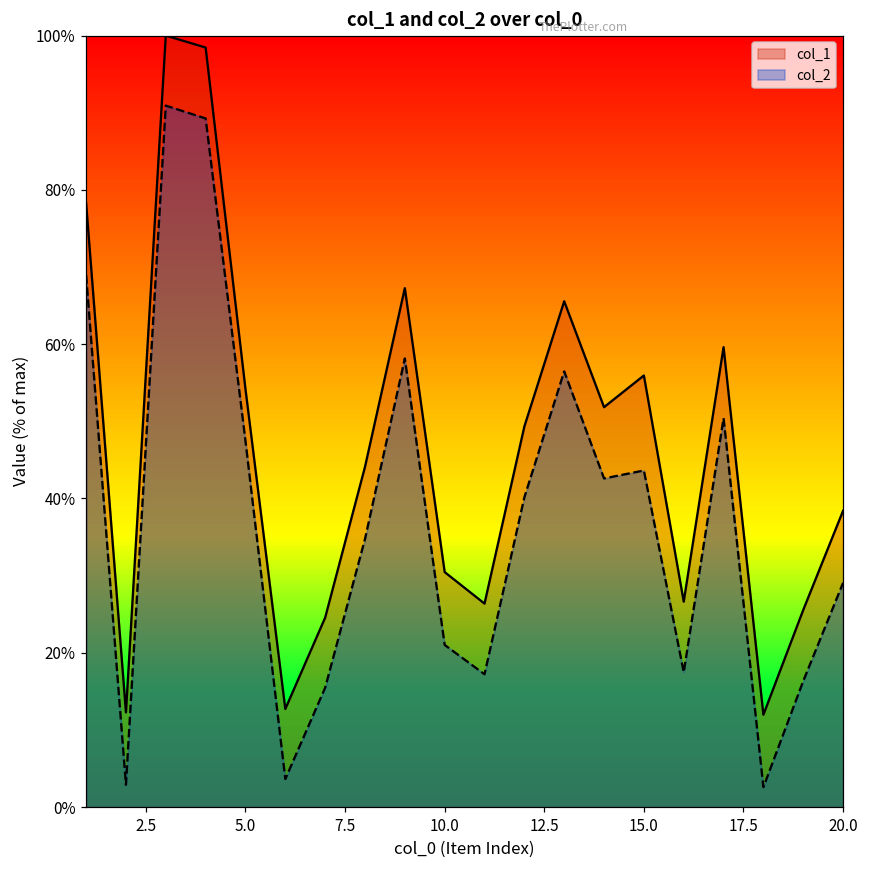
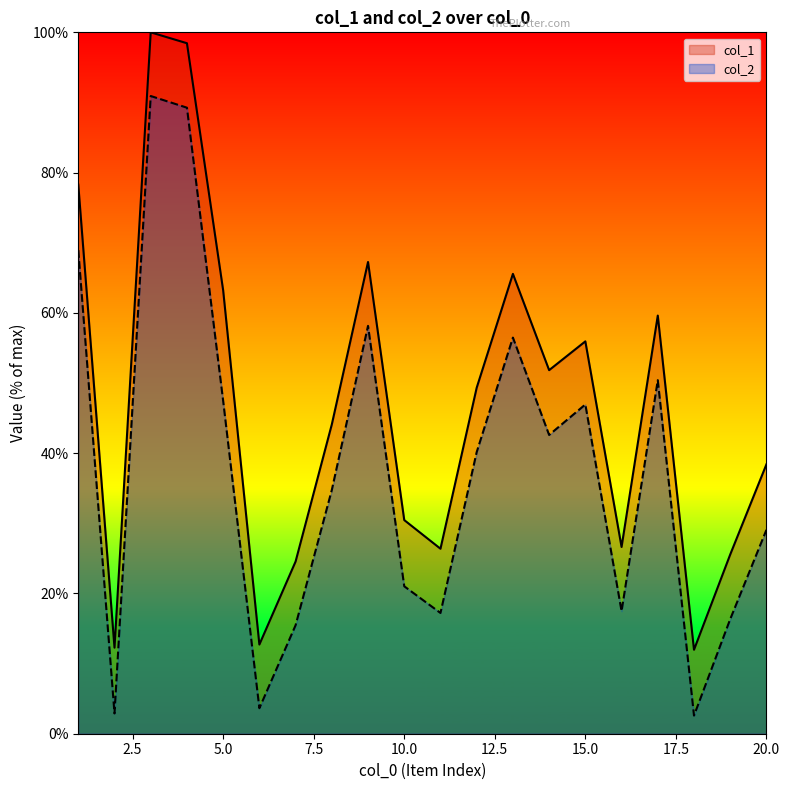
  {
    "col_1": {
-     "5.0": "54%",
+     "5.0": "63%",
      "10.0": "30%",
      "15.0": "56%",
      "20.0": "38%"
    },
    "col_2": {
      "5.0": "47%",
      "10.0": "21%",
-     "15.0": "44%",
+     "15.0": "47%",
      "20.0": "29%"
    }
  }
